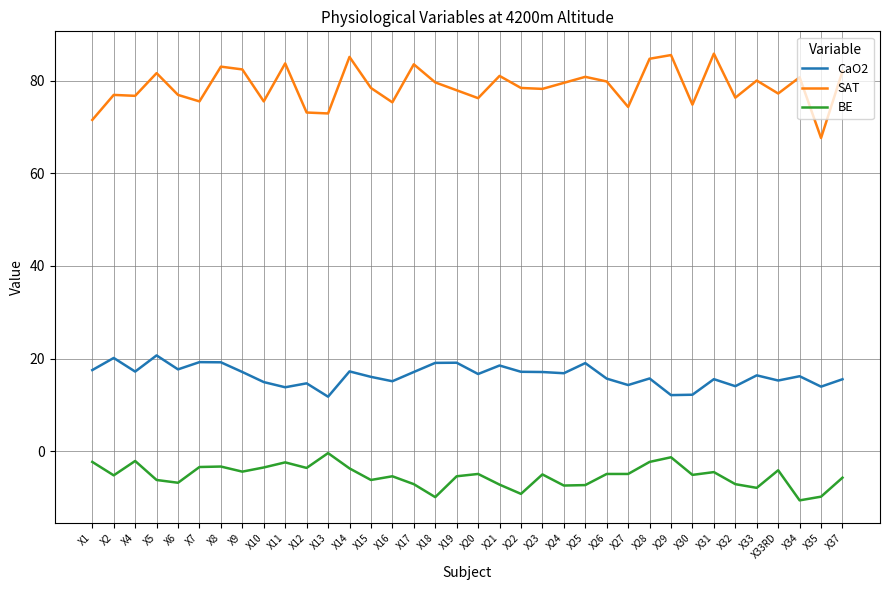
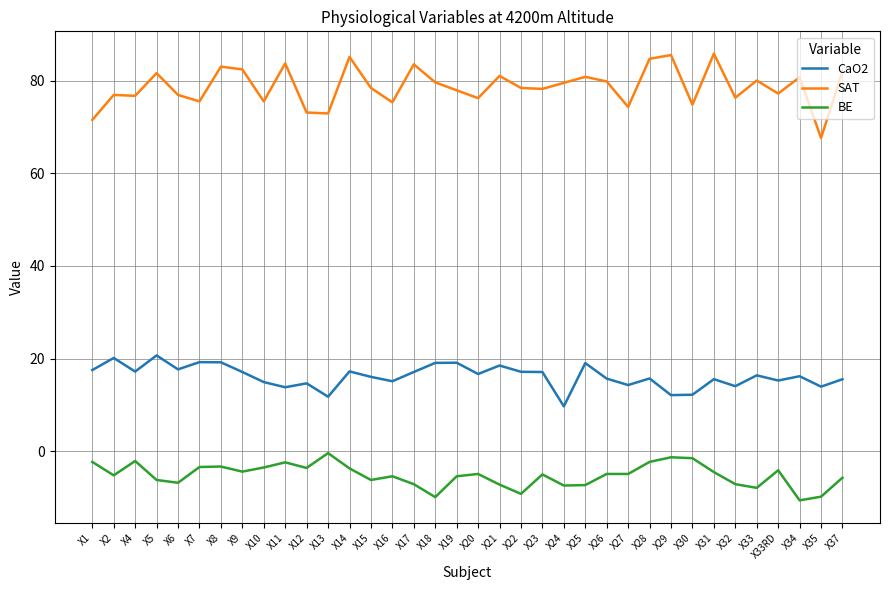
  {
    "CaO2": {
      "X1": 18,
      "X2": 20,
      "X4": 17,
      "X5": 21,
      "X6": 18,
      "X7": 19,
      "X8": 19,
      "X9": 17,
      "X10": 15,
      "X11": 14,
      "X12": 15,
      "X13": 12,
      "X14": 17,
      "X15": 16,
      "X16": 15,
      "X17": 17,
      "X18": 19,
      "X19": 19,
      "X20": 17,
      "X21": 19,
      "X22": 17,
      "X23": 17,
-     "X24": 17,
+     "X24": 10,
      "X25": 19,
      "X26": 16,
      "X27": 14,
      "X28": 16,
      "X29": 12,
      "X30": 12,
      "X31": 16,
      "X32": 14,
      "X33": 16,
      "X33RD": 15,
      "X34": 16,
      "X35": 14,
      "X37": 16
    },
    "SAT": {
      "X1": 72,
      "X2": 77,
      "X4": 77,
      "X5": 82,
      "X6": 77,
      "X7": 76,
      "X8": 83,
      "X9": 82,
      "X10": 76,
      "X11": 84,
      "X12": 73,
      "X13": 73,
      "X14": 85,
      "X15": 78,
      "X16": 75,
      "X17": 84,
      "X18": 80,
      "X19": 78,
      "X20": 76,
      "X21": 81,
      "X22": 78,
      "X23": 78,
      "X24": 80,
      "X25": 81,
      "X26": 80,
      "X27": 74,
      "X28": 85,
      "X29": 86,
      "X30": 75,
      "X31": 86,
      "X32": 76,
      "X33": 80,
      "X33RD": 77,
      "X35": 68
    },
    "BE": {
      "X1": -2,
      "X2": -5,
      "X4": -2,
      "X5": -6,
      "X6": -7,
      "X7": -3,
      "X8": -3,
      "X9": -4,
      "X10": -4,
      "X11": -2,
      "X12": -4,
      "X13": 0,
      "X14": -4,
      "X15": -6,
      "X16": -5,
      "X17": -7,
      "X18": -10,
      "X19": -5,
      "X20": -5,
      "X21": -7,
      "X22": -9,
      "X23": -5,
      "X24": -7,
      "X25": -7,
      "X26": -5,
      "X27": -5,
      "X28": -2,
      "X29": -1,
-     "X30": -5,
+     "X30": -2,
      "X31": -5,
      "X32": -7,
      "X33": -8,
      "X33RD": -4,
      "X34": -11,
      "X35": -10,
      "X37": -6
    }
  }
